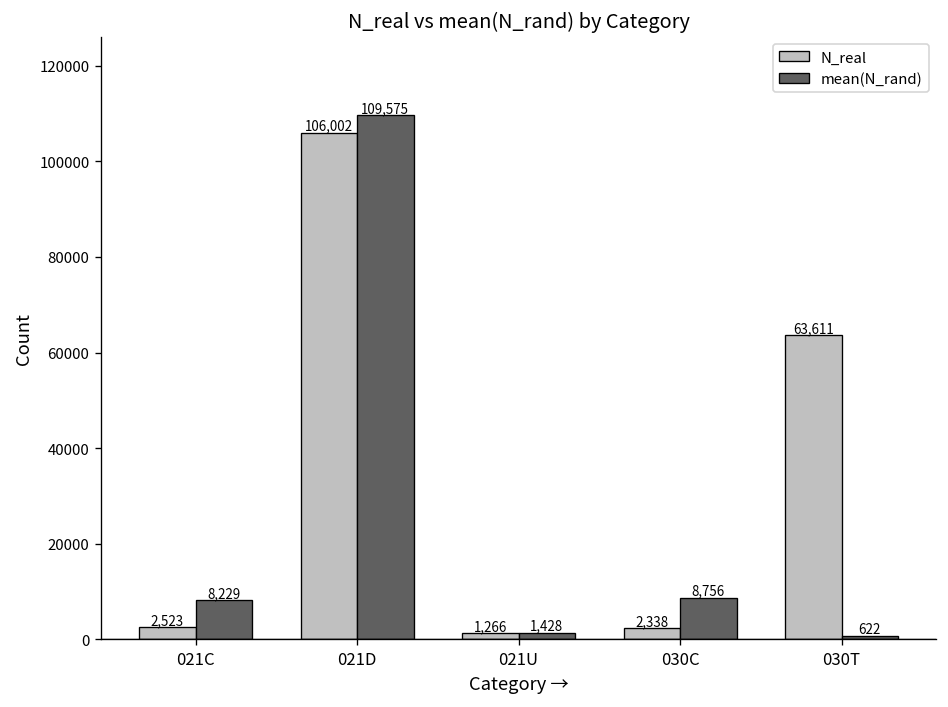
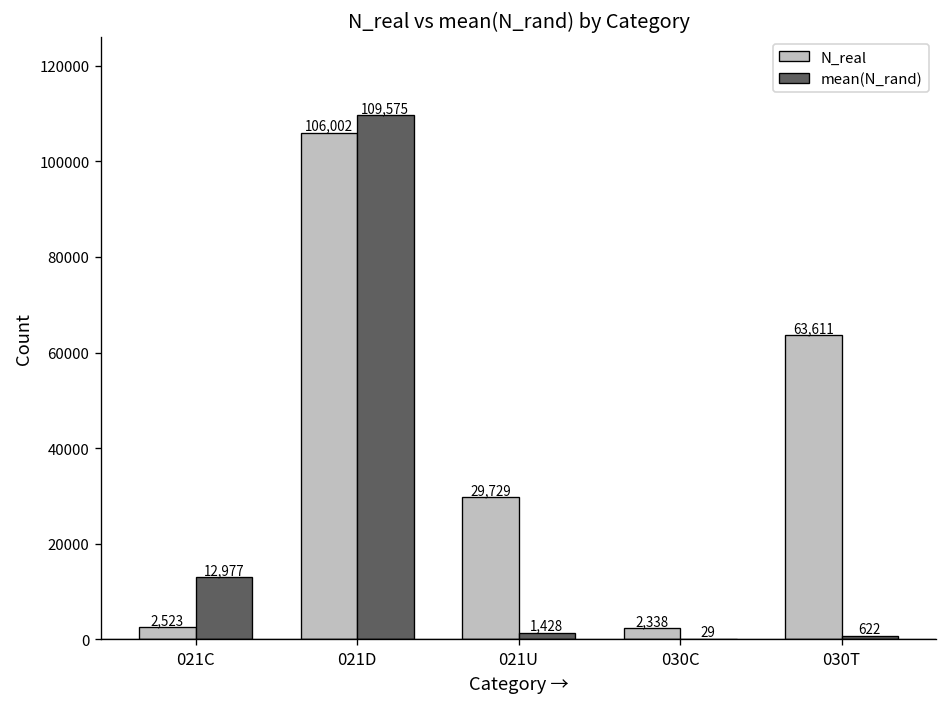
  {
    "N_real": {
      "021C": "2,523",
      "021D": "106,002",
-     "021U": "1,266",
+     "021U": "29,729",
      "030C": "2,338",
      "030T": "63,611"
    },
    "mean(N_rand)": {
-     "021C": "8,229",
+     "021C": "12,977",
      "021D": "109,575",
      "021U": "1,428",
-     "030C": "8,756",
+     "030C": "29",
      "030T": "622"
    }
  }
